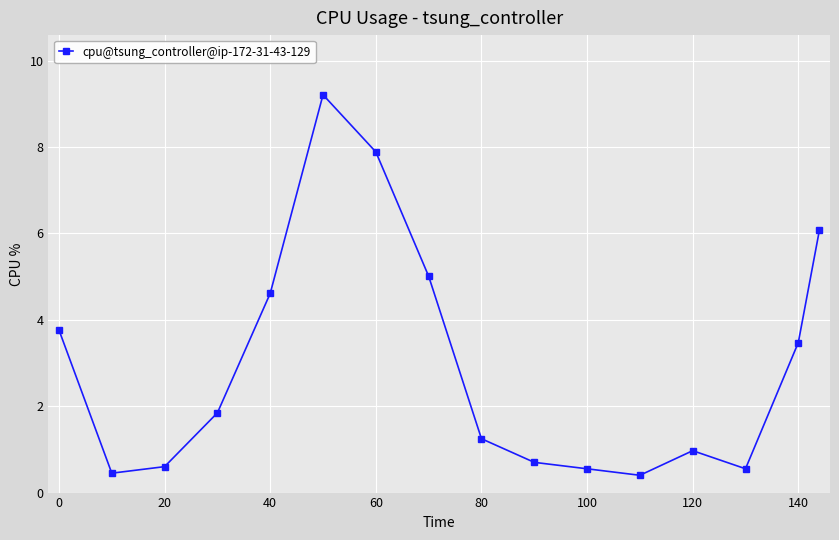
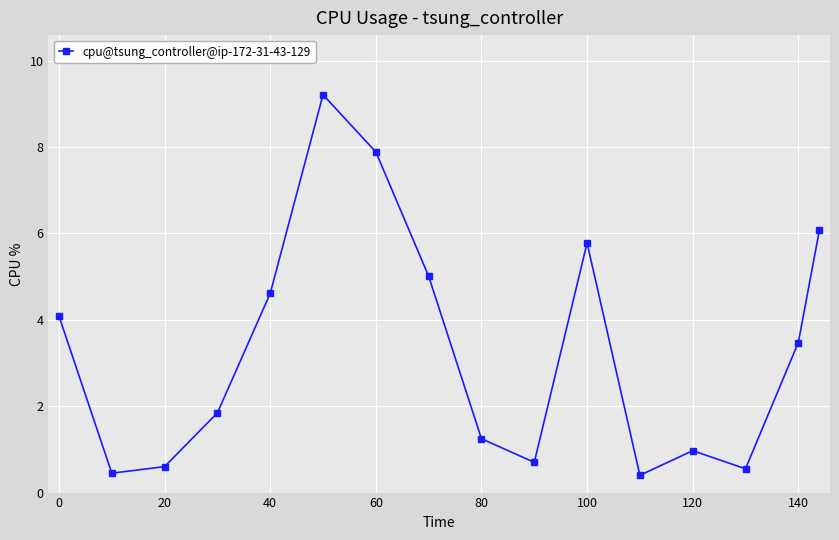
  {
-   "0": 3.8,
+   "0": 4.1,
    "20": 0.6,
    "40": 4.6,
    "60": 7.9,
    "80": 1.2,
-   "100": 0.6,
+   "100": 5.8,
    "120": 1.0,
    "140": 3.5
  }
